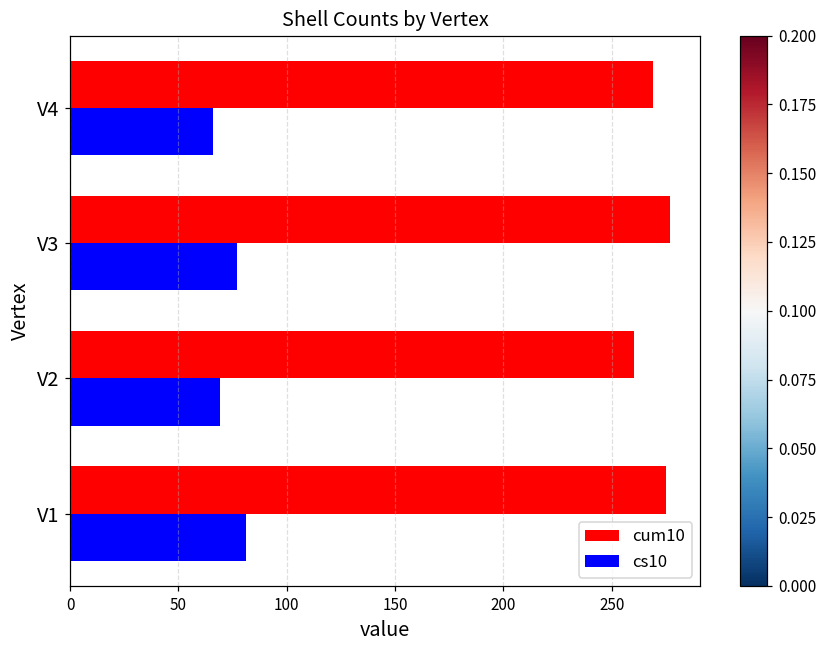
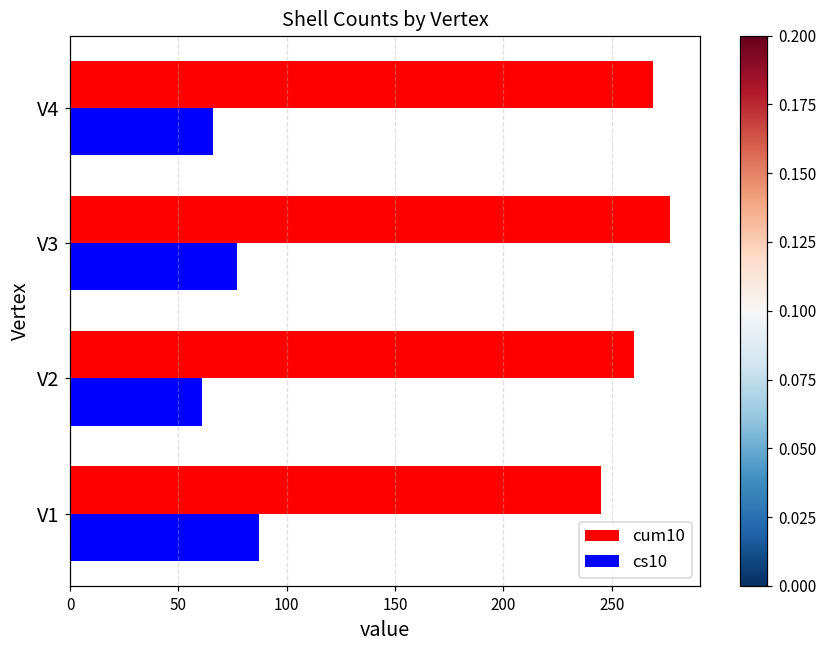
  {
    "cum10": {
      "V4": 269,
      "V3": 277,
      "V2": 260,
-     "V1": 275
+     "V1": 245
    },
    "cs10": {
      "V4": 66,
      "V3": 77,
-     "V2": 69,
-     "V1": 81
+     "V2": 61,
+     "V1": 87
    }
  }
